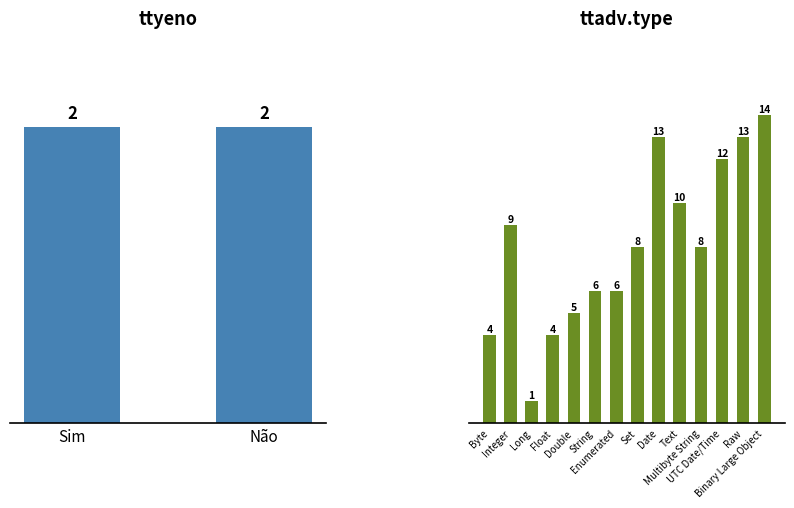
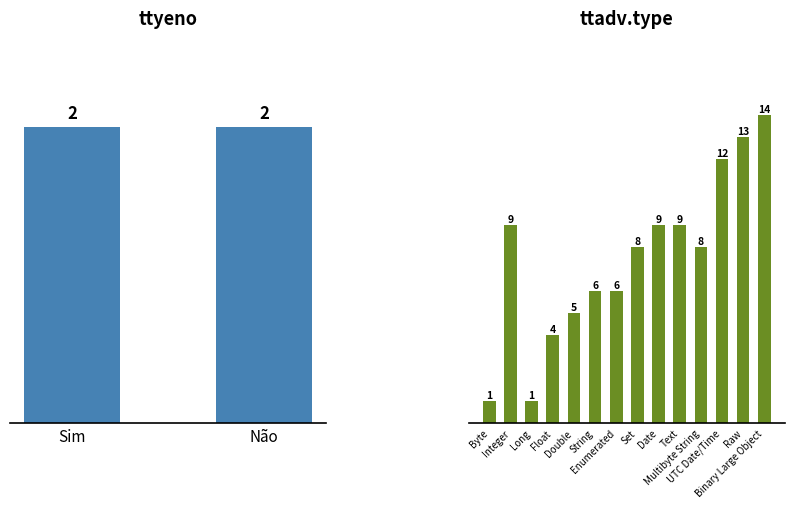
  {
    "ttyeno": {
      "Sim": 2,
      "Não": 2
    },
    "ttadv.type": {
-     "Byte": 4,
+     "Byte": 1,
      "Integer": 9,
      "Long": 1,
      "Float": 4,
      "Double": 5,
      "String": 6,
      "Enumerated": 6,
      "Set": 8,
-     "Date": 13,
-     "Text": 10,
+     "Date": 9,
+     "Text": 9,
      "Multibyte String": 8,
      "UTC Date/Time": 12,
      "Raw": 13,
      "Binary Large Object": 14
    }
  }
